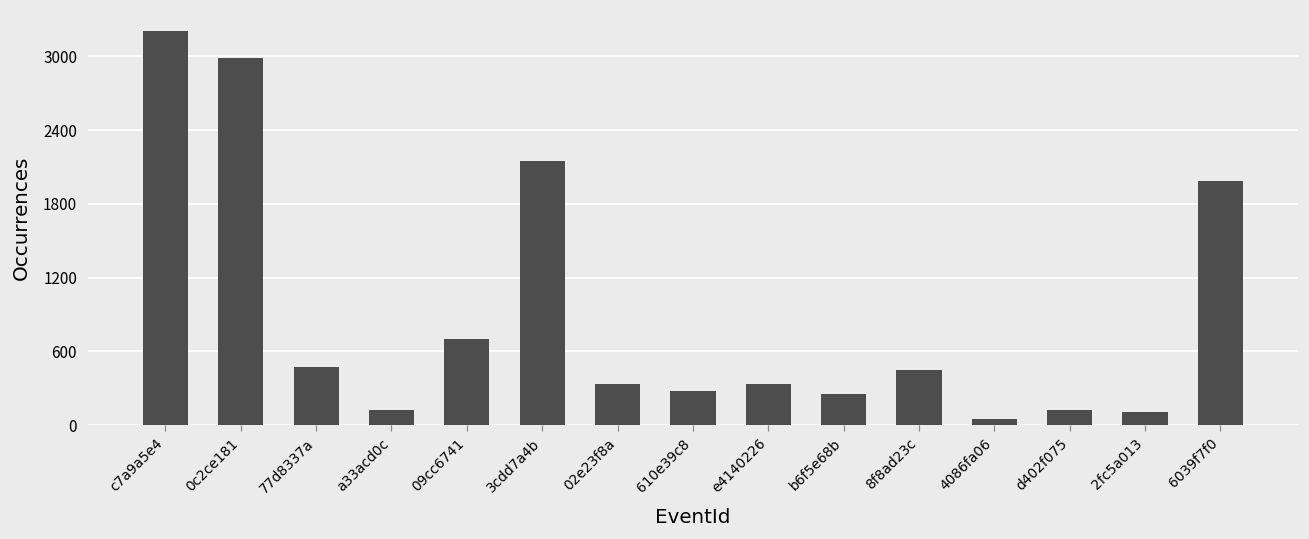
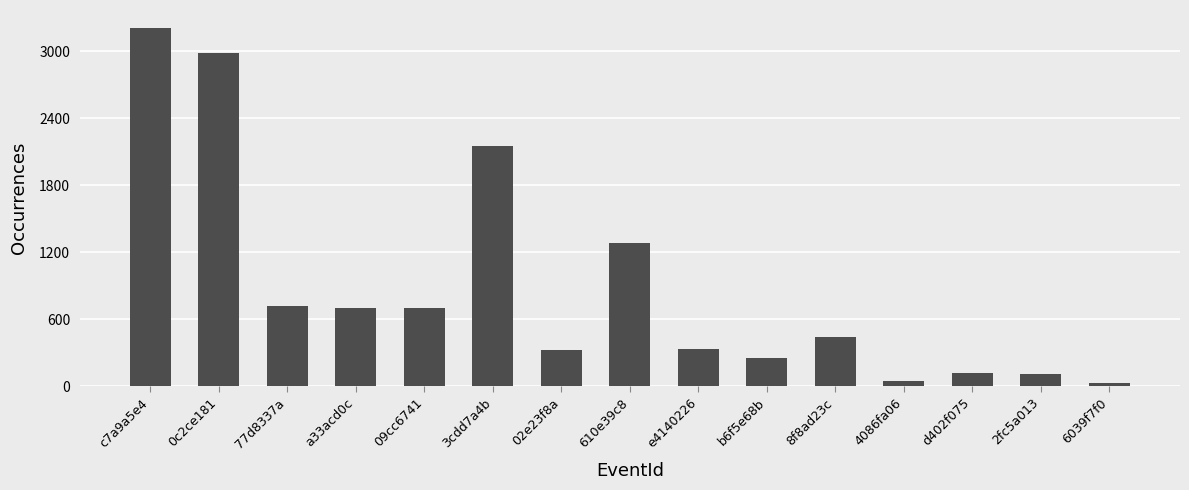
  {
    "c7a9a5e4": 3210,
    "0c2ce181": 2990,
-   "77d8337a": 470,
-   "a33acd0c": 120,
+   "77d8337a": 720,
+   "a33acd0c": 700,
    "09cc6741": 700,
    "3cdd7a4b": 2150,
    "02e23f8a": 330,
-   "610e39c8": 280,
+   "610e39c8": 1280,
    "e4140226": 330,
    "b6f5e68b": 250,
    "8f8ad23c": 440,
    "4086fa06": 50,
    "d402f075": 120,
    "2fc5a013": 110,
-   "6039f7f0": 1980
+   "6039f7f0": 30
  }
